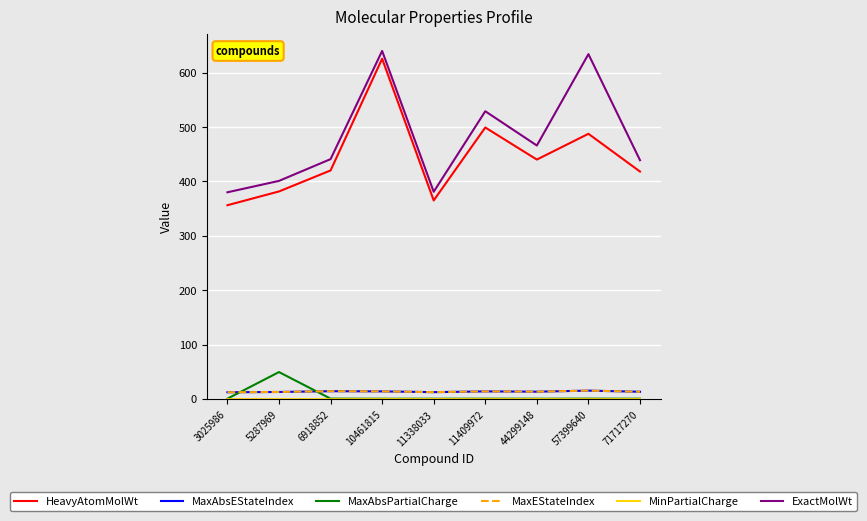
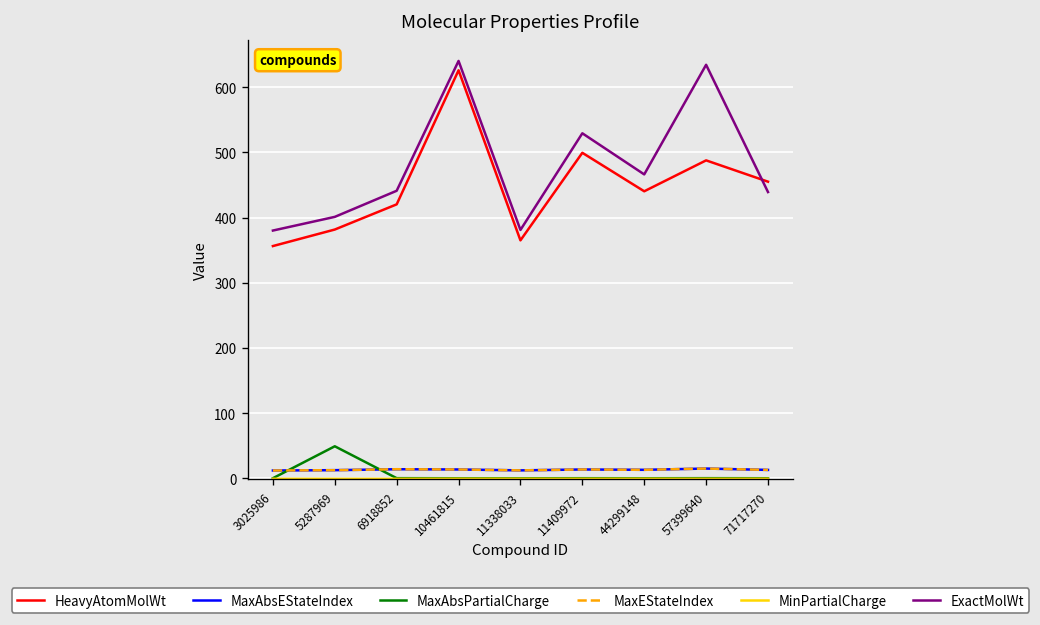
  {
    "HeavyAtomMolWt": {
      "3025986": 360,
      "5287969": 380,
      "6918852": 420,
      "10461815": 630,
      "11338033": 370,
      "11409972": 500,
      "44299148": 440,
      "57399640": 490,
-     "71717270": 420
+     "71717270": 460
    },
    "MaxAbsPartialCharge": {
      "5287969": 50
    },
    "ExactMolWt": {
      "3025986": 380,
      "5287969": 400,
      "6918852": 440,
      "10461815": 640,
      "11338033": 380,
      "11409972": 530,
      "44299148": 470,
      "57399640": 630,
      "71717270": 440
    }
  }
